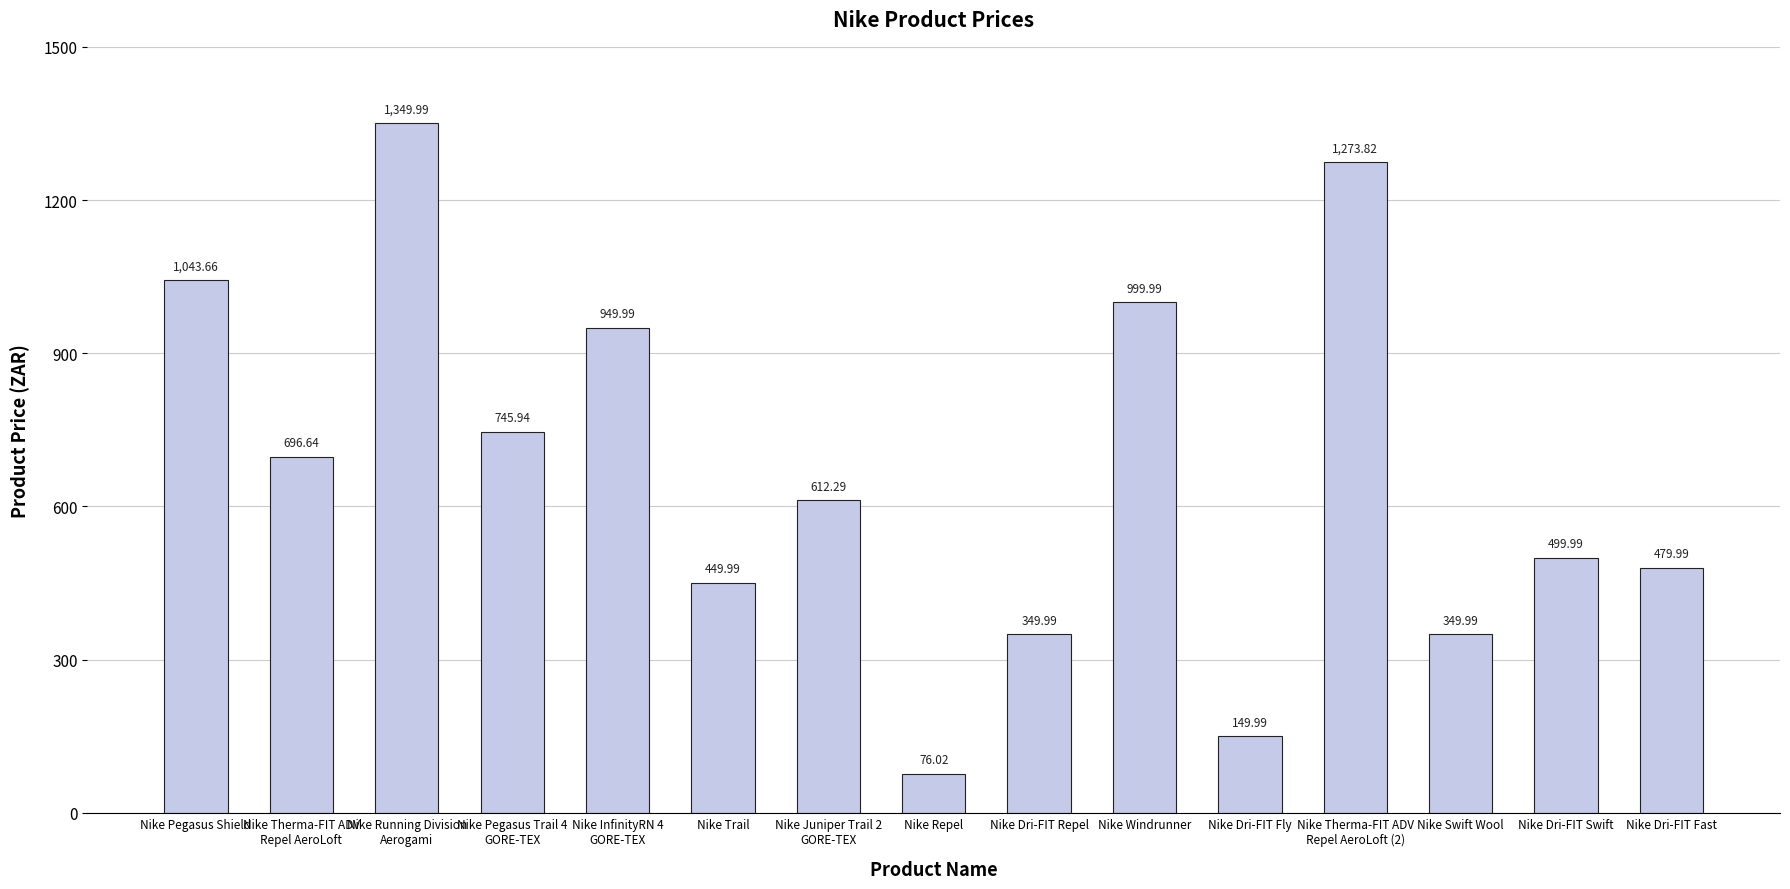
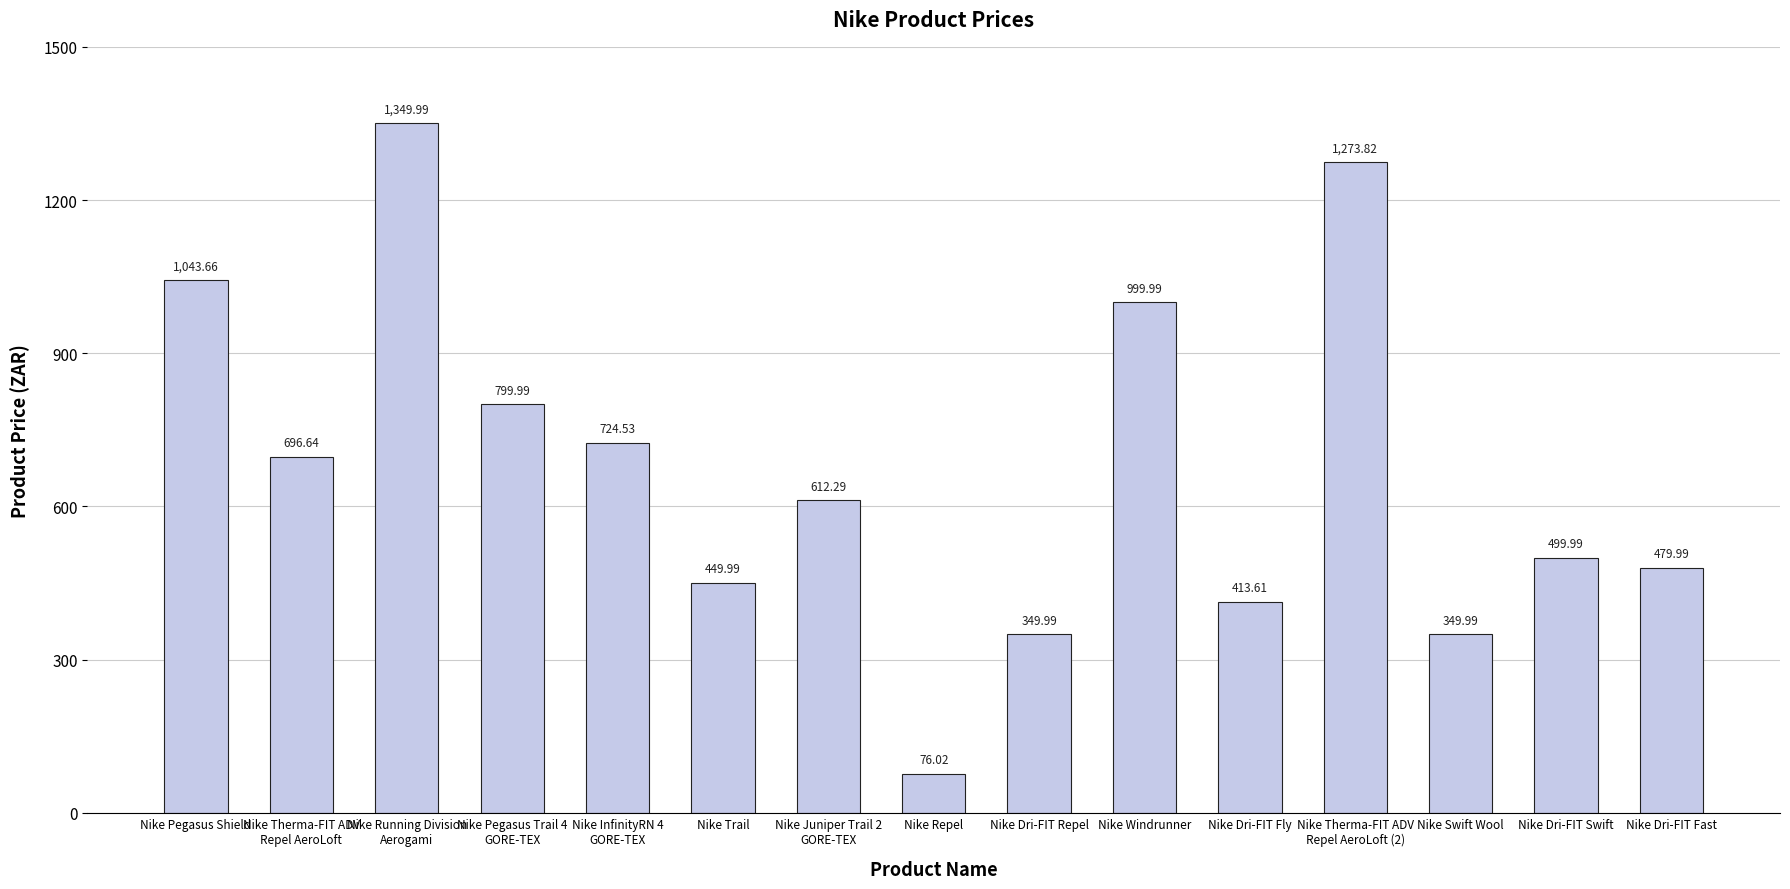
  {
    "Nike Pegasus Shield": "1,043.66",
    "Nike Therma-FIT ADV Repel AeroLoft": "696.64",
    "Nike Running Division Aerogami": "1,349.99",
-   "Nike Pegasus Trail 4 GORE-TEX": "745.94",
-   "Nike InfinityRN 4 GORE-TEX": "949.99",
+   "Nike Pegasus Trail 4 GORE-TEX": "799.99",
+   "Nike InfinityRN 4 GORE-TEX": "724.53",
    "Nike Trail": "449.99",
    "Nike Juniper Trail 2 GORE-TEX": "612.29",
    "Nike Repel": "76.02",
    "Nike Dri-FIT Repel": "349.99",
    "Nike Windrunner": "999.99",
-   "Nike Dri-FIT Fly": "149.99",
+   "Nike Dri-FIT Fly": "413.61",
    "Nike Therma-FIT ADV Repel AeroLoft (2)": "1,273.82",
    "Nike Swift Wool": "349.99",
    "Nike Dri-FIT Swift": "499.99",
    "Nike Dri-FIT Fast": "479.99"
  }
